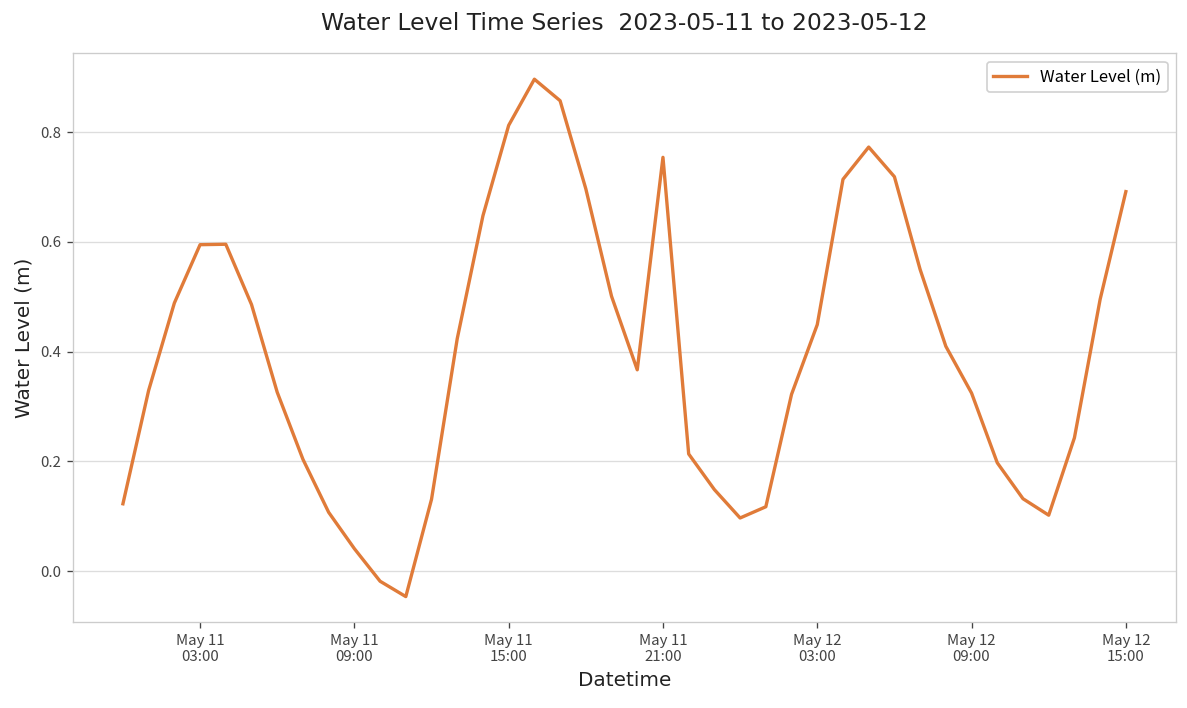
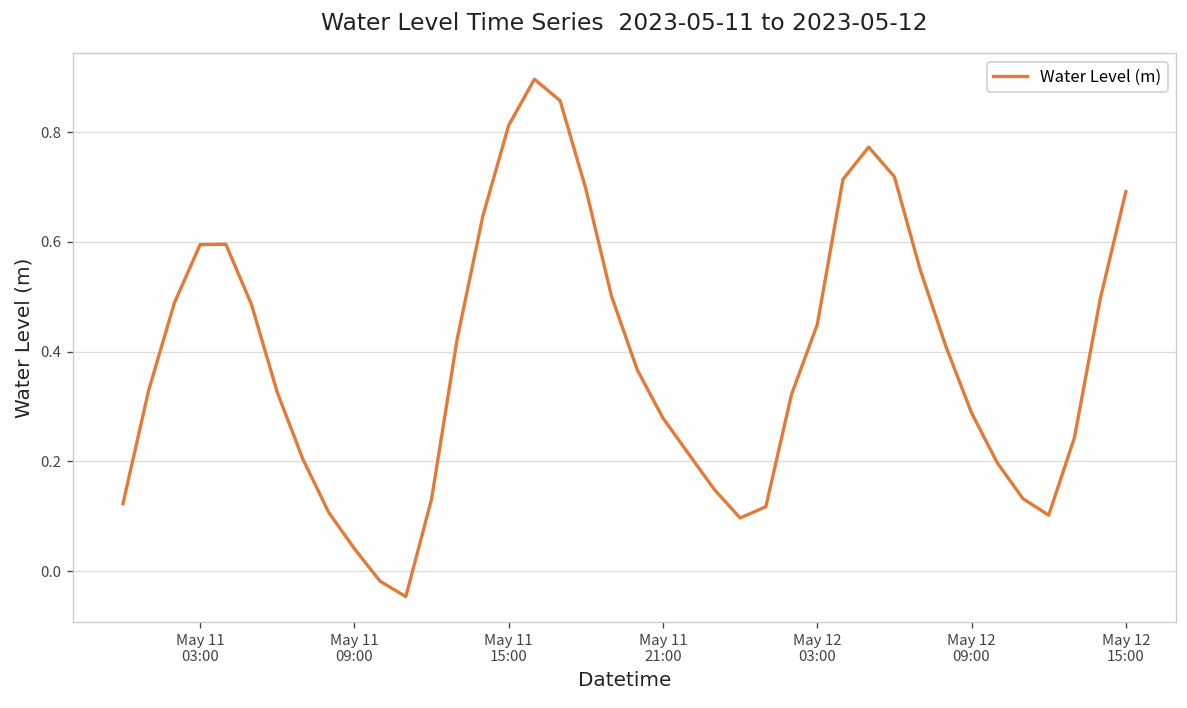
  {
    "May 11 03:00": 0.59,
    "May 11 09:00": 0.04,
    "May 11 15:00": 0.81,
-   "May 11 21:00": 0.75,
+   "May 11 21:00": 0.28,
    "May 12 03:00": 0.45,
-   "May 12 09:00": 0.32,
+   "May 12 09:00": 0.29,
    "May 12 15:00": 0.69
  }
